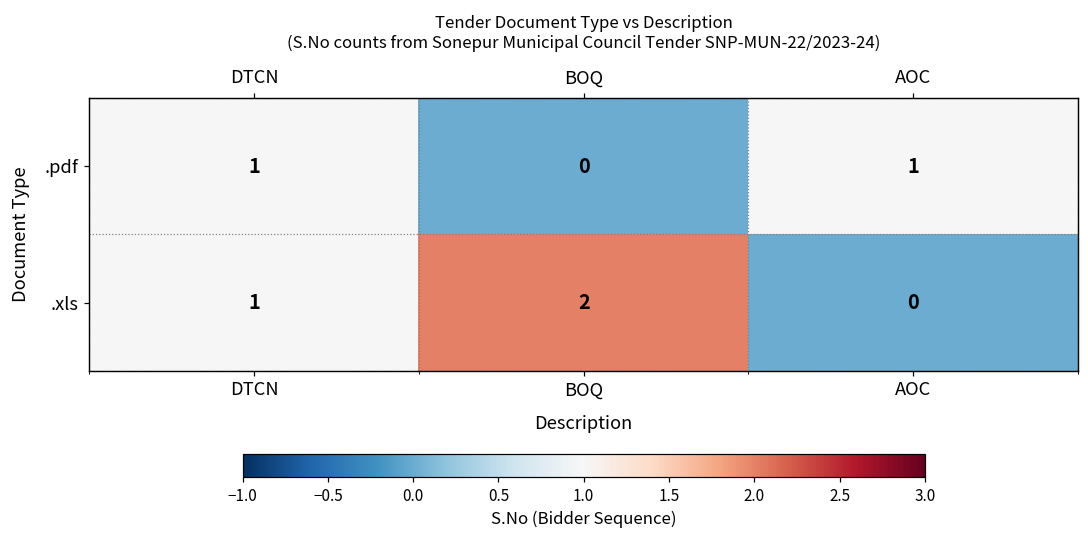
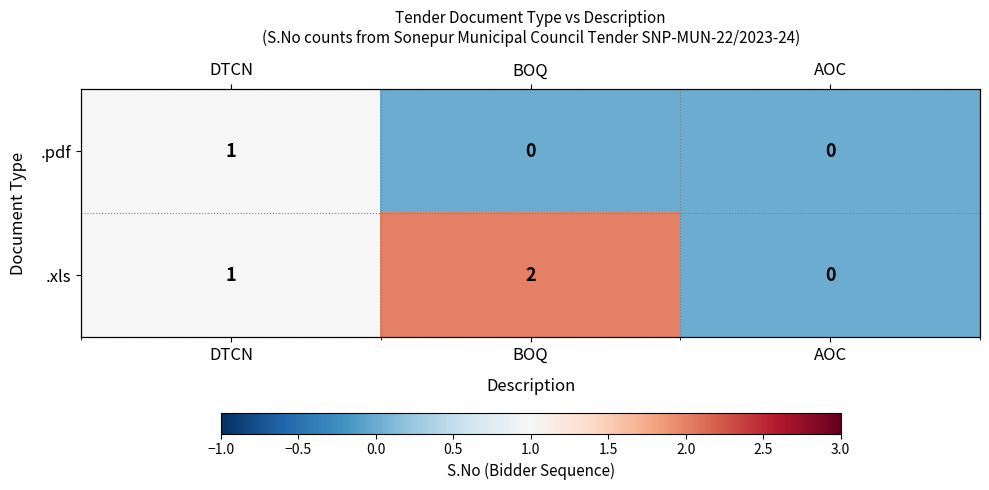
  {
    ".pdf": {
      "DTCN": 1,
      "BOQ": 0,
-     "AOC": 1
+     "AOC": 0
    },
    ".xls": {
      "DTCN": 1,
      "BOQ": 2,
      "AOC": 0
    }
  }
